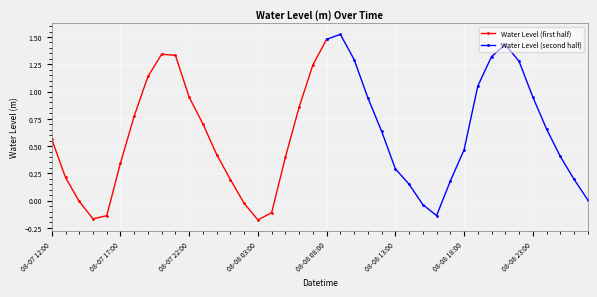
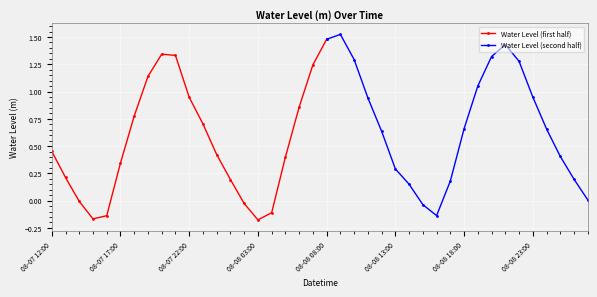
  {
    "Water Level (first half)": {
-     "08-07 12:00": 0.56,
+     "08-07 12:00": 0.45,
      "08-07 17:00": 0.34,
      "08-07 22:00": 0.95,
      "08-08 03:00": -0.18
    },
    "Water Level (second half)": {
      "08-08 13:00": 0.29,
-     "08-08 18:00": 0.47,
+     "08-08 18:00": 0.66,
      "08-08 23:00": 0.95
    }
  }
